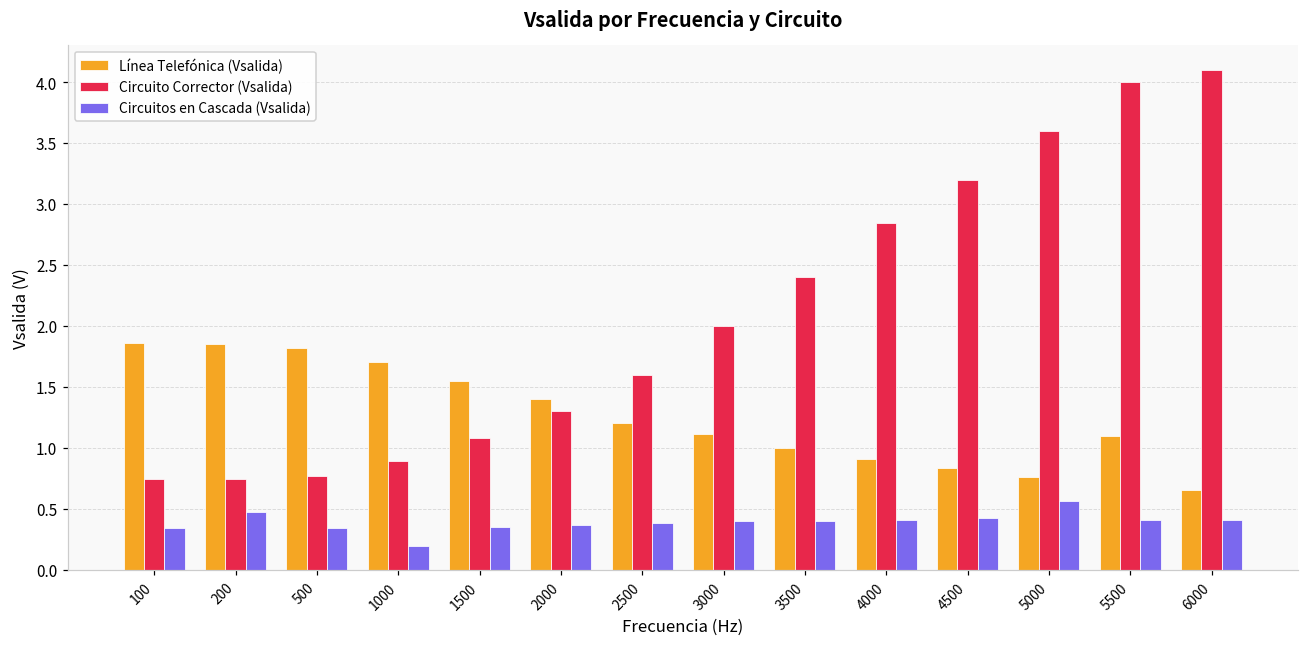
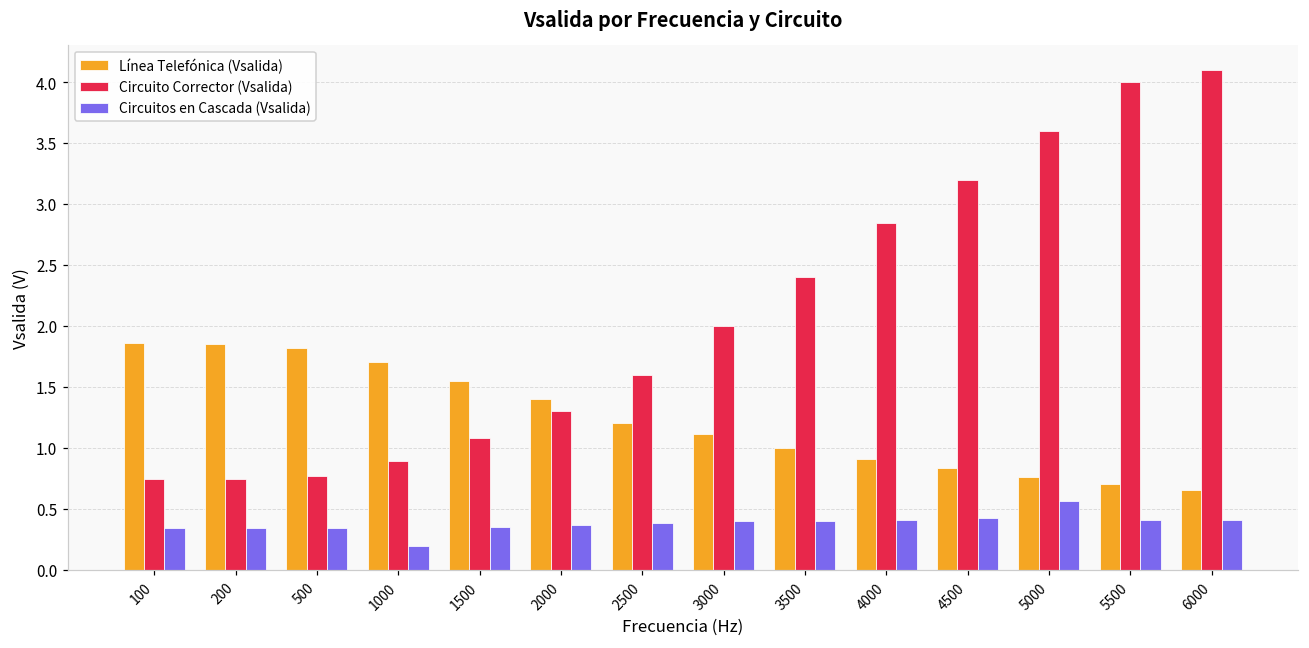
  {
    "Línea Telefónica (Vsalida)": {
      "100": 1.86,
      "200": 1.85,
      "500": 1.8,
      "1000": 1.7,
      "1500": 1.55,
      "2000": 1.4,
      "2500": 1.2,
      "3000": 1.1,
      "3500": 1.0,
      "4000": 0.9,
      "4500": 0.83,
      "5000": 0.76,
-     "5500": 1.1,
+     "5500": 0.7,
      "6000": 0.65
    },
    "Circuito Corrector (Vsalida)": {
      "100": 0.74,
      "200": 0.74,
      "500": 0.77,
      "1000": 0.89,
      "1500": 1.08,
      "2000": 1.30,
      "2500": 1.60,
      "3000": 2.00,
      "3500": 2.40,
      "4000": 2.84,
      "4500": 3.20,
      "5000": 3.60,
      "5500": 4.00,
      "6000": 4.10
    },
    "Circuitos en Cascada (Vsalida)": {
      "100": 0.34,
-     "200": 0.47,
+     "200": 0.34,
      "500": 0.34,
      "1000": 0.19,
      "1500": 0.35,
      "2000": 0.37,
      "2500": 0.38,
      "3000": 0.40,
      "3500": 0.40,
      "4000": 0.41,
      "4500": 0.42,
      "5000": 0.56,
      "5500": 0.41,
      "6000": 0.41
    }
  }
